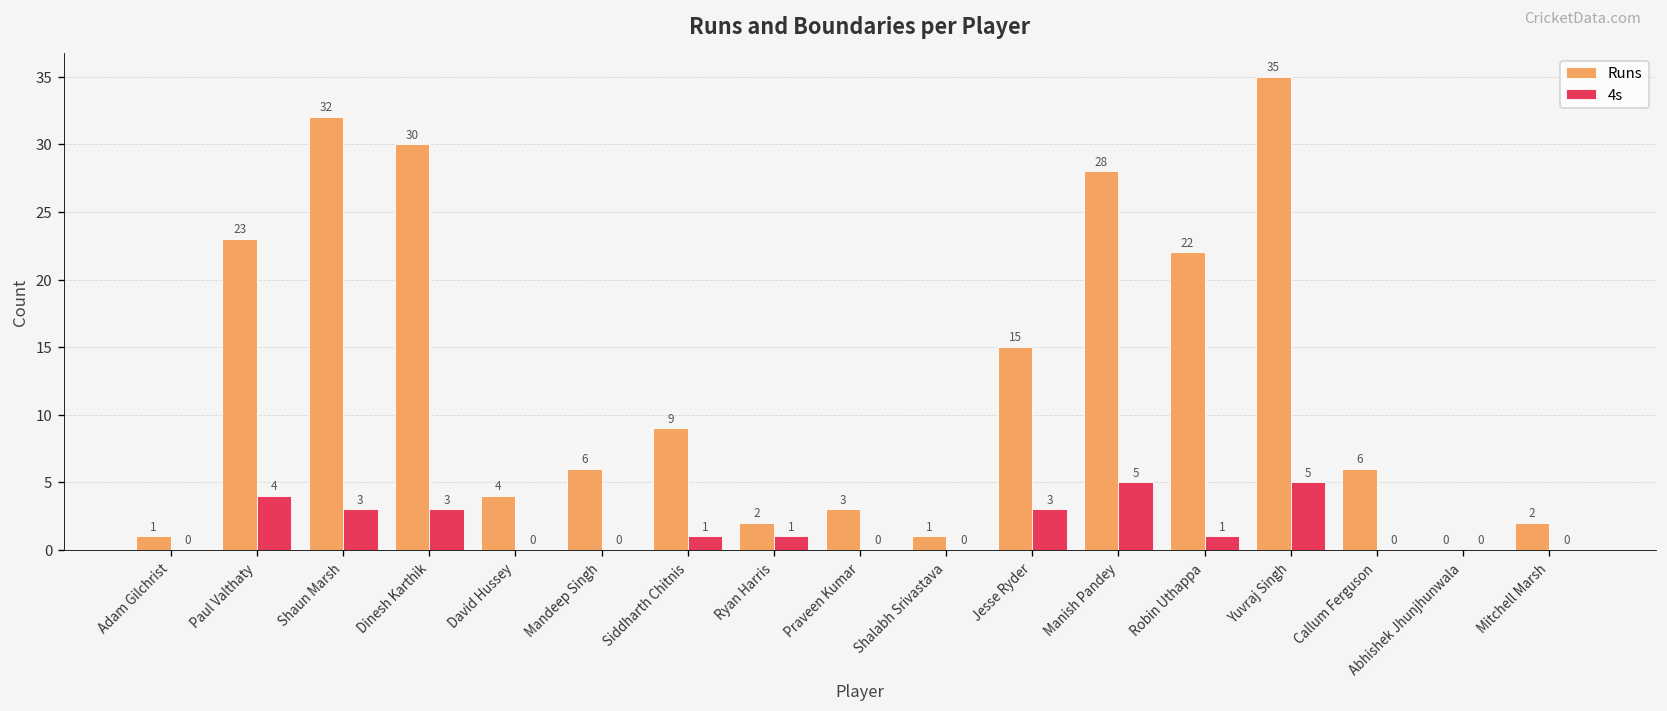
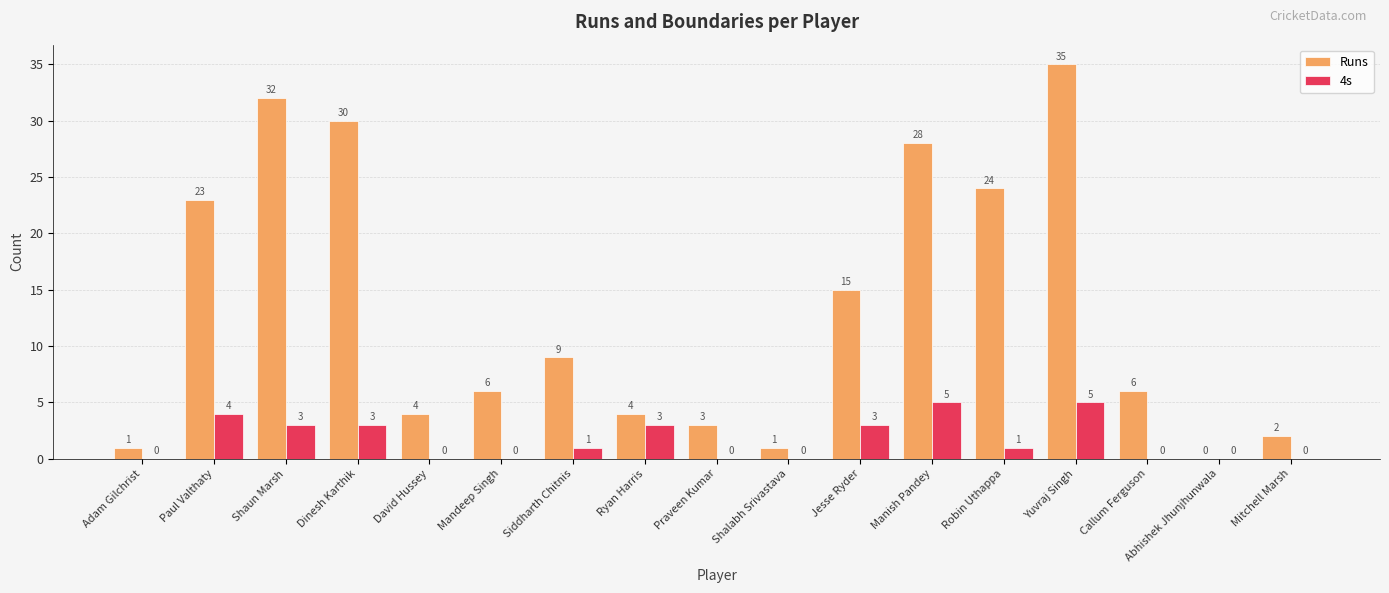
  {
    "Runs": {
      "Adam Gilchrist": 1,
      "Paul Valthaty": 23,
      "Shaun Marsh": 32,
      "Dinesh Karthik": 30,
      "David Hussey": 4,
      "Mandeep Singh": 6,
      "Siddharth Chitnis": 9,
-     "Ryan Harris": 2,
+     "Ryan Harris": 4,
      "Praveen Kumar": 3,
      "Shalabh Srivastava": 1,
      "Jesse Ryder": 15,
      "Manish Pandey": 28,
-     "Robin Uthappa": 22,
+     "Robin Uthappa": 24,
      "Yuvraj Singh": 35,
      "Callum Ferguson": 6,
      "Abhishek Jhunjhunwala": 0,
      "Mitchell Marsh": 2
    },
    "4s": {
      "Adam Gilchrist": 0,
      "Paul Valthaty": 4,
      "Shaun Marsh": 3,
      "Dinesh Karthik": 3,
      "David Hussey": 0,
      "Mandeep Singh": 0,
      "Siddharth Chitnis": 1,
-     "Ryan Harris": 1,
+     "Ryan Harris": 3,
      "Praveen Kumar": 0,
      "Shalabh Srivastava": 0,
      "Jesse Ryder": 3,
      "Manish Pandey": 5,
      "Robin Uthappa": 1,
      "Yuvraj Singh": 5,
      "Callum Ferguson": 0,
      "Abhishek Jhunjhunwala": 0,
      "Mitchell Marsh": 0
    }
  }
